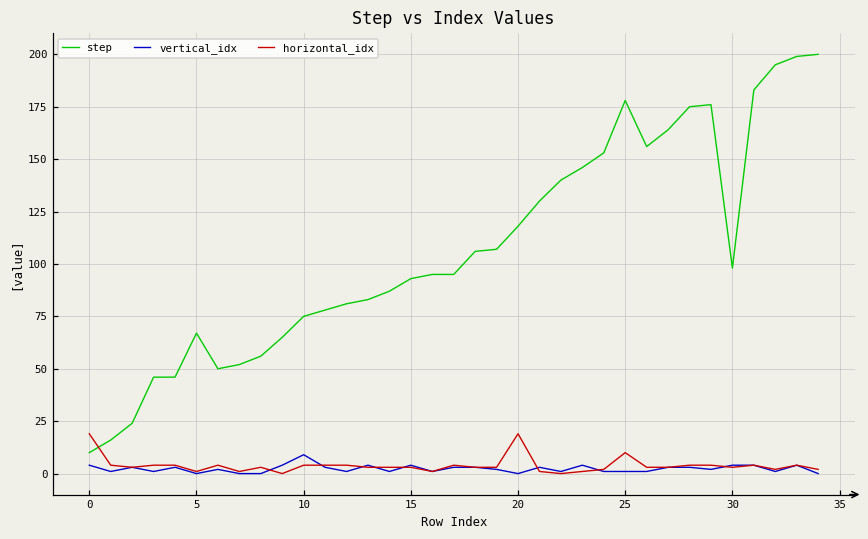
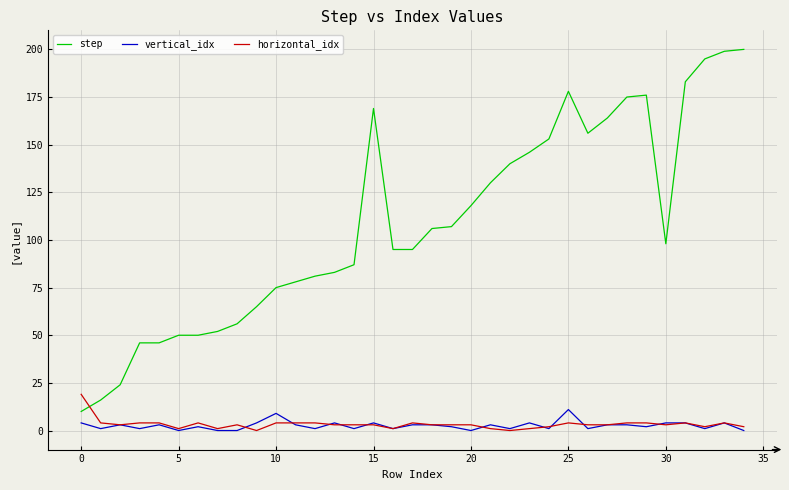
  {
    "step": {
      "0": 10,
-     "5": 67,
+     "5": 50,
      "10": 75,
-     "15": 93,
+     "15": 169,
      "20": 118,
      "25": 178,
      "30": 98
    },
    "vertical_idx": {
      "0": 4,
      "10": 9,
      "20": 0,
-     "25": 1
+     "25": 11
    },
    "horizontal_idx": {
      "0": 19,
      "10": 4,
-     "20": 19,
-     "25": 10
+     "20": 3,
+     "25": 4
    }
  }
